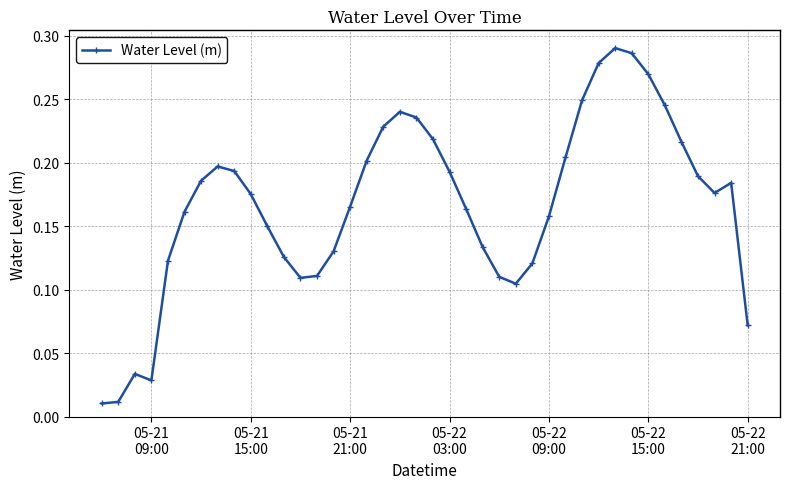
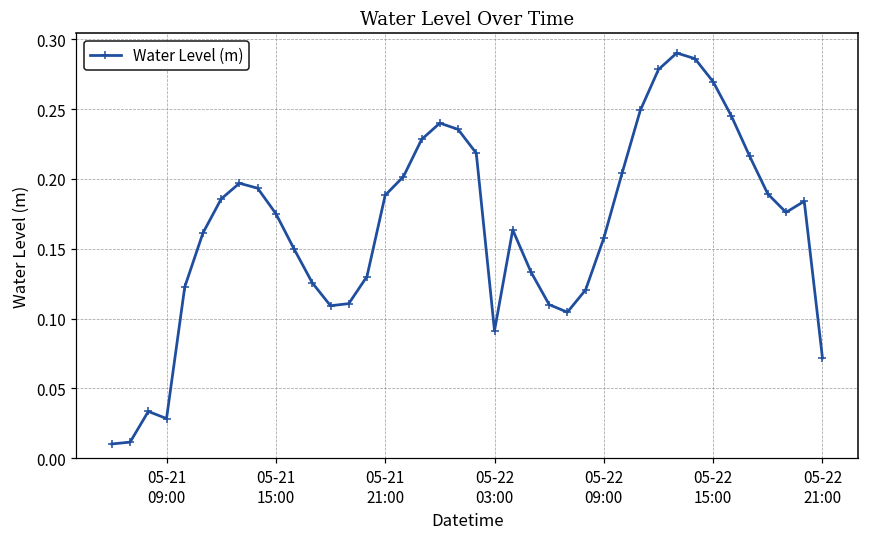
  {
    "05-21 09:00": 0.028,
    "05-21 15:00": 0.175,
-   "05-21 21:00": 0.165,
-   "05-22 03:00": 0.193,
+   "05-21 21:00": 0.188,
+   "05-22 03:00": 0.091,
    "05-22 09:00": 0.158,
    "05-22 15:00": 0.270,
    "05-22 21:00": 0.072
  }
